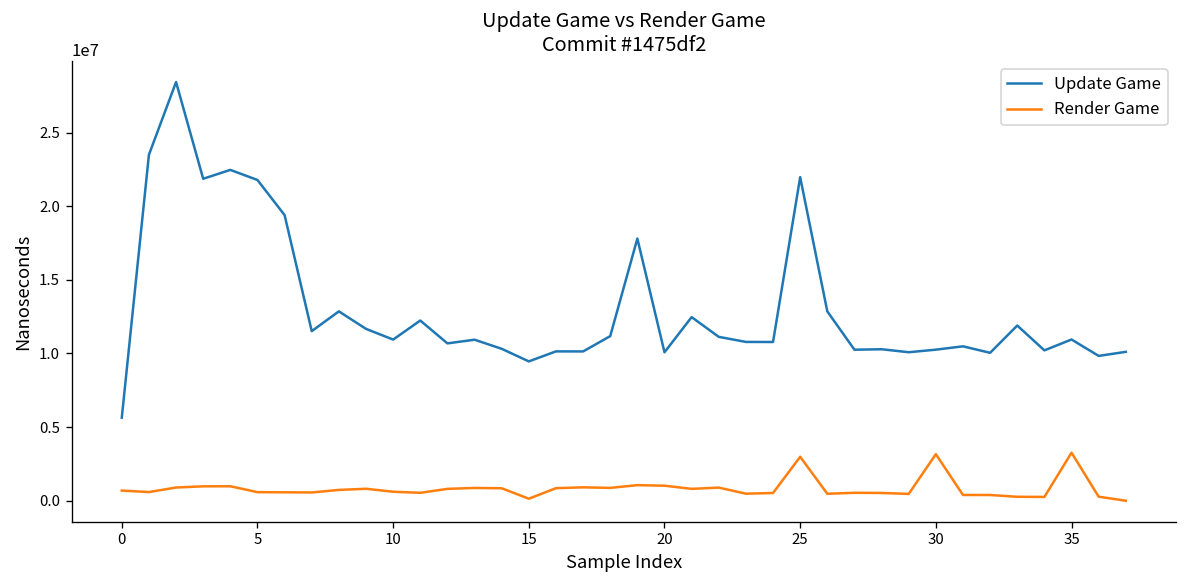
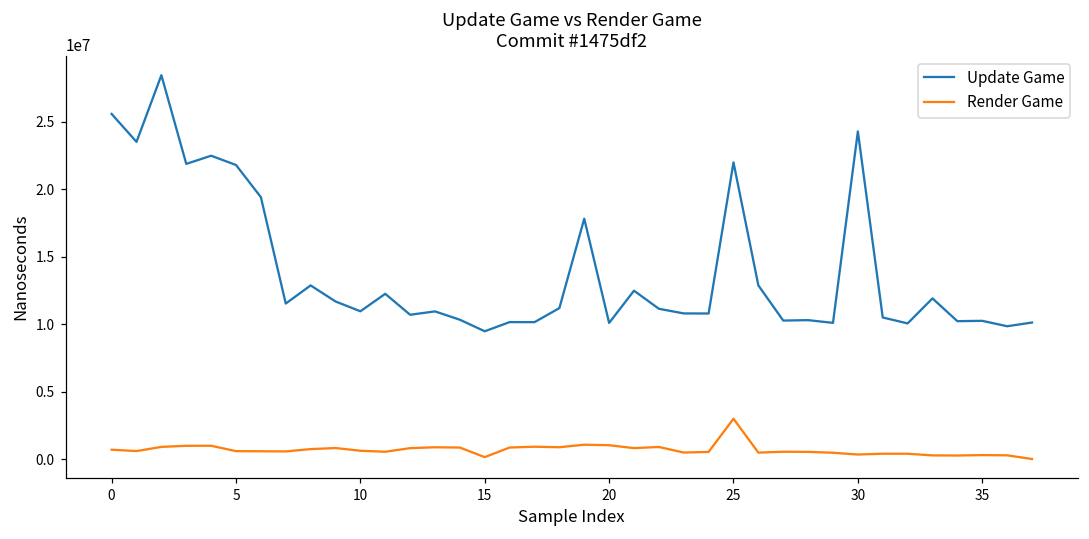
  {
    "Update Game": {
-     "0": 5600000,
+     "0": 25600000,
      "5": 21800000,
      "10": 10900000,
      "15": 9500000,
      "20": 10100000,
      "25": 22000000,
-     "30": 10300000,
-     "35": 11000000
+     "30": 24300000,
+     "35": 10200000
    },
    "Render Game": {
      "0": 700000,
      "5": 600000,
      "10": 600000,
      "15": 100000,
      "20": 1000000,
      "25": 3000000,
-     "30": 3200000,
-     "35": 3300000
+     "30": 300000,
+     "35": 300000
    }
  }
